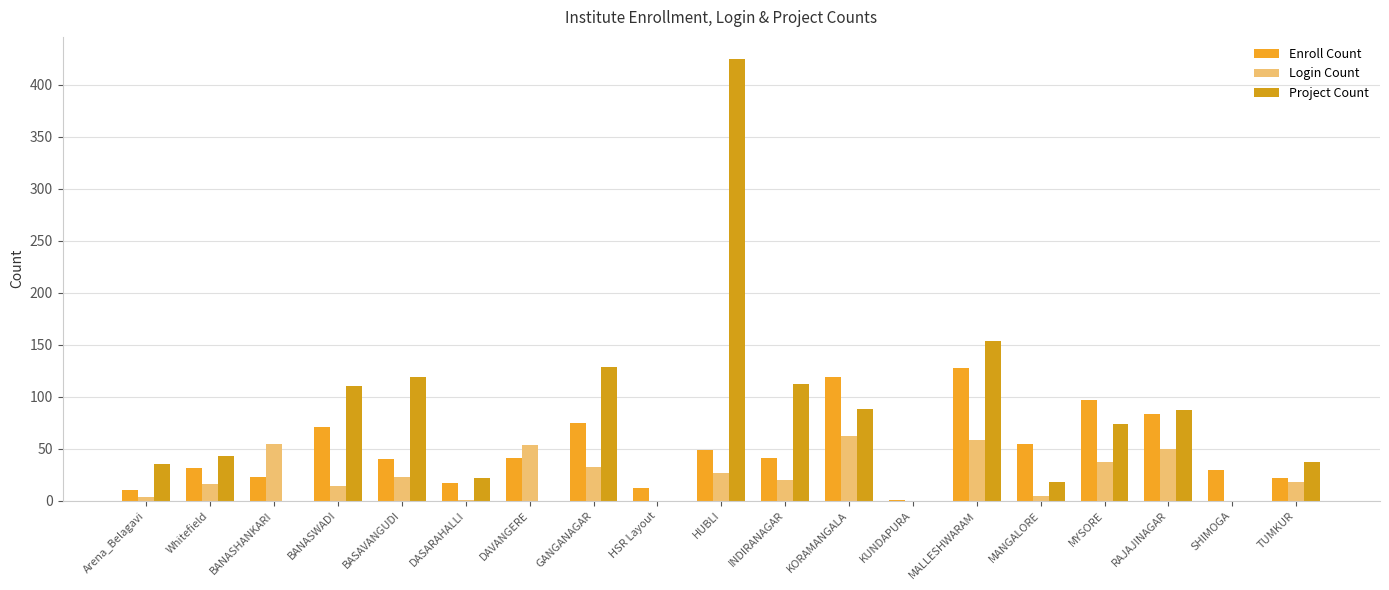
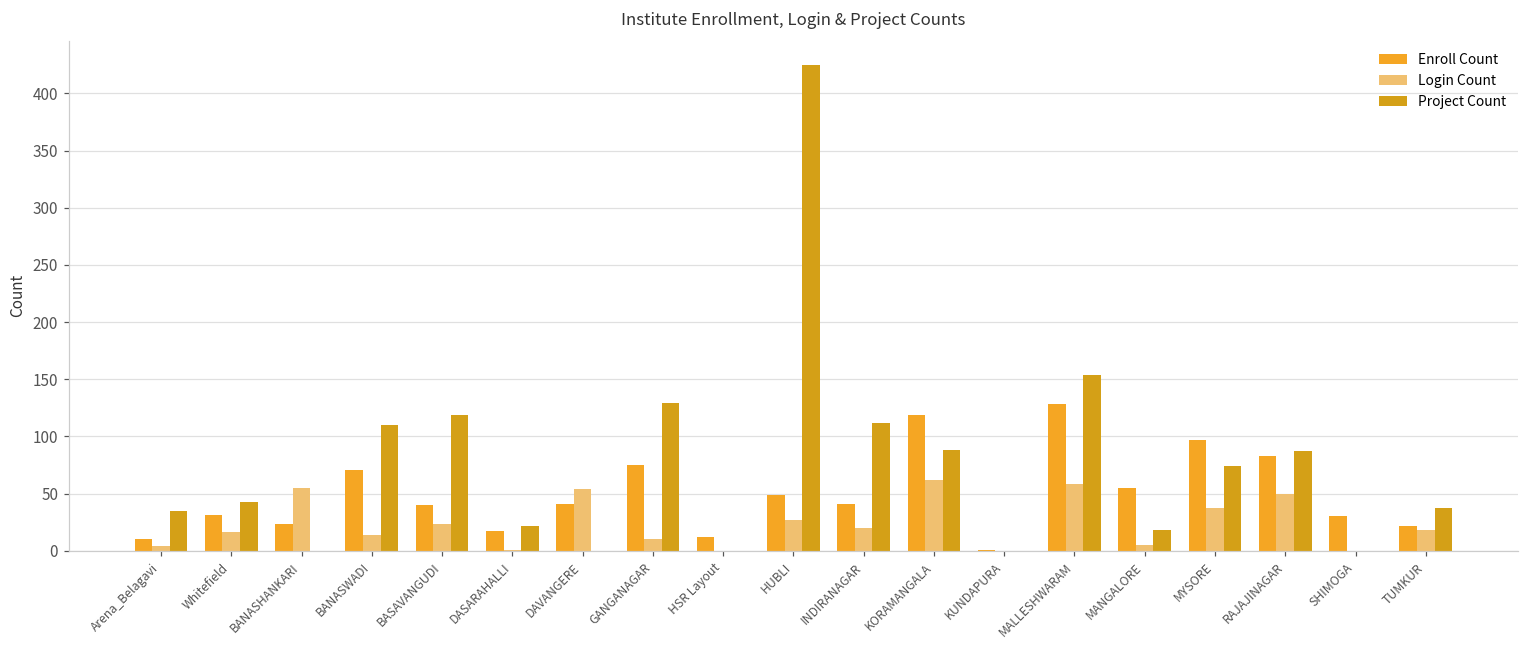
  {
    "Login Count": {
      "Arena_Belagavi": 4,
      "Whitefield": 16,
      "BANASHANKARI": 55,
      "BANASWADI": 14,
      "BASAVANGUDI": 23,
      "DAVANGERE": 54,
-     "GANGANAGAR": 32,
+     "GANGANAGAR": 10,
      "HSR Layout": 0,
      "HUBLI": 27,
      "INDIRANAGAR": 20,
      "KORAMANGALA": 62,
      "KUNDAPURA": 0,
      "MALLESHWARAM": 58,
      "MANGALORE": 5,
      "MYSORE": 37,
      "RAJAJINAGAR": 50,
      "SHIMOGA": 0,
      "TUMKUR": 18
    }
  }
